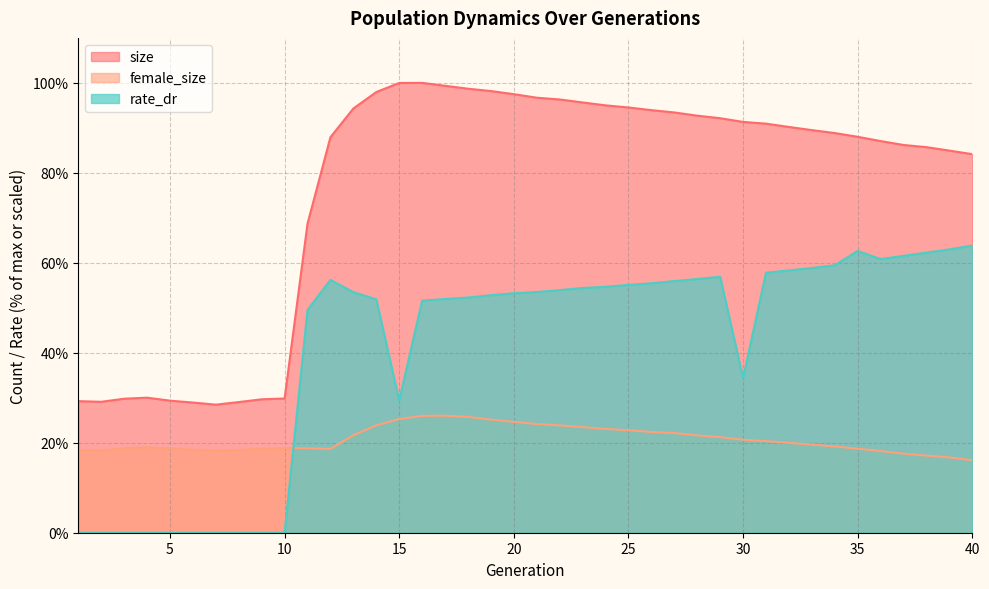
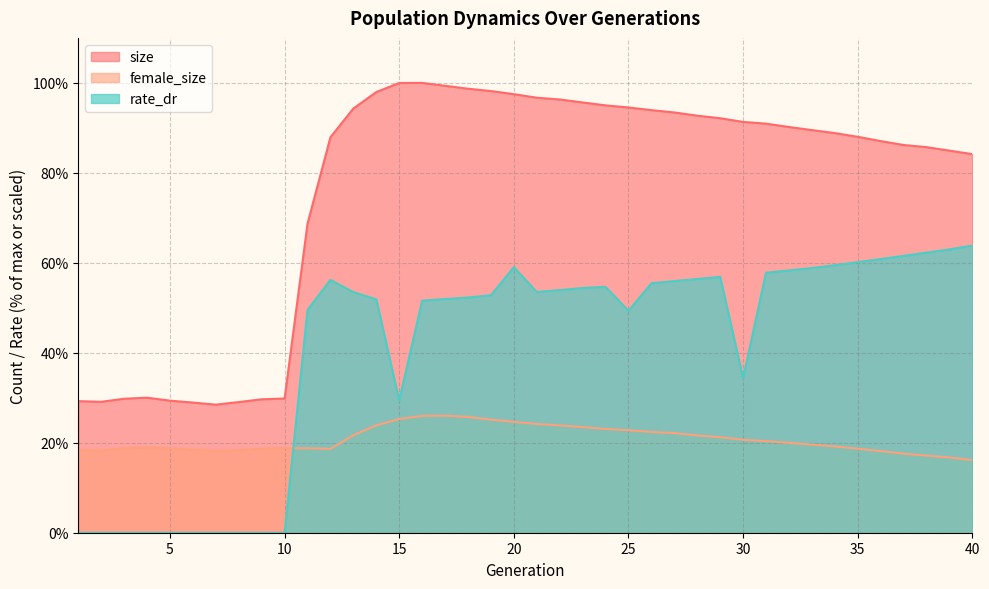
  {
    "rate_dr": {
      "5": "0%",
      "10": "0%",
      "15": "29%",
-     "20": "53%",
-     "25": "55%",
+     "20": "59%",
+     "25": "49%",
      "30": "34%",
-     "35": "63%",
+     "35": "60%",
      "40": "64%"
    }
  }
